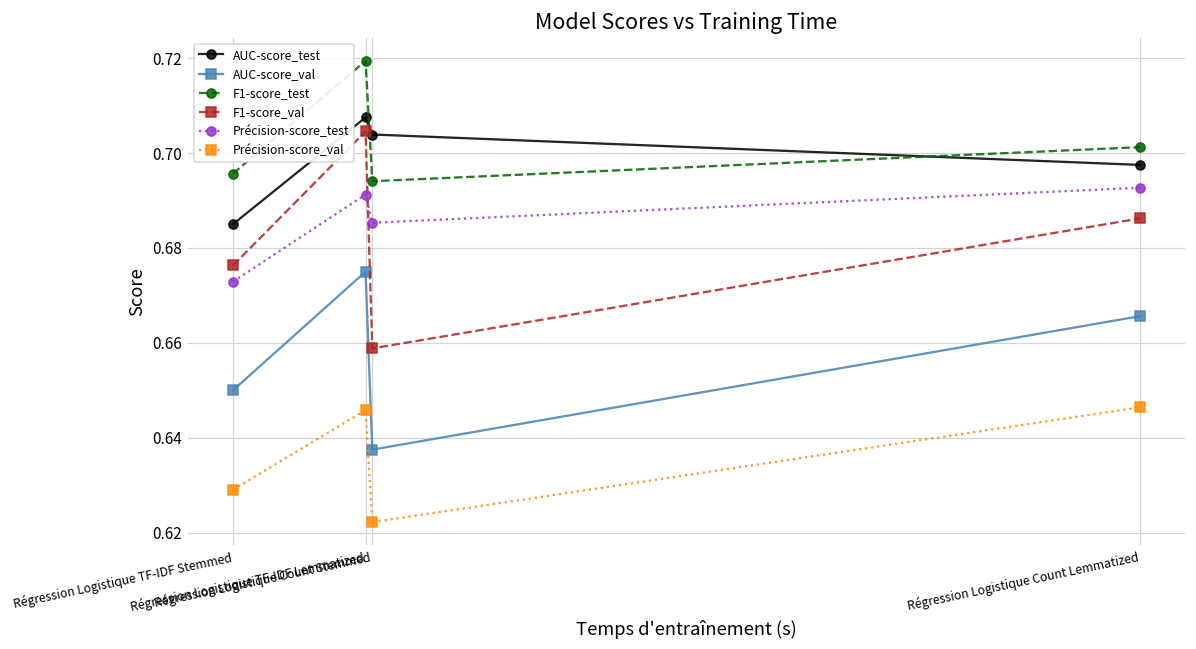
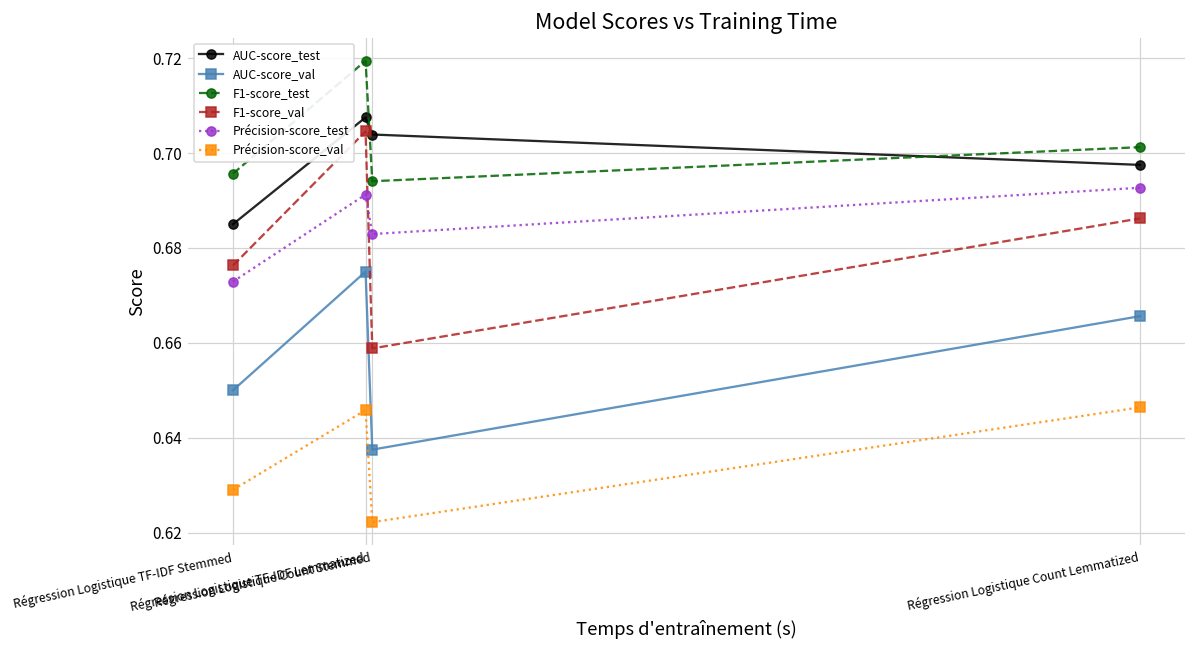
  {
    "AUC-score_test": {
      "Régression Logistique TF-IDF Stemmed": 0.685,
      "Régression Logistique TF-IDF Lemmatized": 0.708,
      "Régression Logistique Count Stemmed": 0.704,
      "Régression Logistique Count Lemmatized": 0.698
    },
    "AUC-score_val": {
      "Régression Logistique TF-IDF Stemmed": 0.650,
      "Régression Logistique TF-IDF Lemmatized": 0.675,
      "Régression Logistique Count Stemmed": 0.638,
      "Régression Logistique Count Lemmatized": 0.666
    },
    "F1-score_test": {
      "Régression Logistique TF-IDF Stemmed": 0.696,
      "Régression Logistique TF-IDF Lemmatized": 0.719,
      "Régression Logistique Count Stemmed": 0.694,
      "Régression Logistique Count Lemmatized": 0.701
    },
    "F1-score_val": {
      "Régression Logistique TF-IDF Stemmed": 0.676,
      "Régression Logistique TF-IDF Lemmatized": 0.705,
      "Régression Logistique Count Stemmed": 0.659,
      "Régression Logistique Count Lemmatized": 0.686
    },
    "Précision-score_test": {
      "Régression Logistique TF-IDF Stemmed": 0.673,
      "Régression Logistique TF-IDF Lemmatized": 0.691,
-     "Régression Logistique Count Stemmed": 0.685,
+     "Régression Logistique Count Stemmed": 0.683,
      "Régression Logistique Count Lemmatized": 0.693
    },
    "Précision-score_val": {
      "Régression Logistique TF-IDF Stemmed": 0.629,
      "Régression Logistique TF-IDF Lemmatized": 0.646,
      "Régression Logistique Count Stemmed": 0.622,
      "Régression Logistique Count Lemmatized": 0.646
    }
  }
